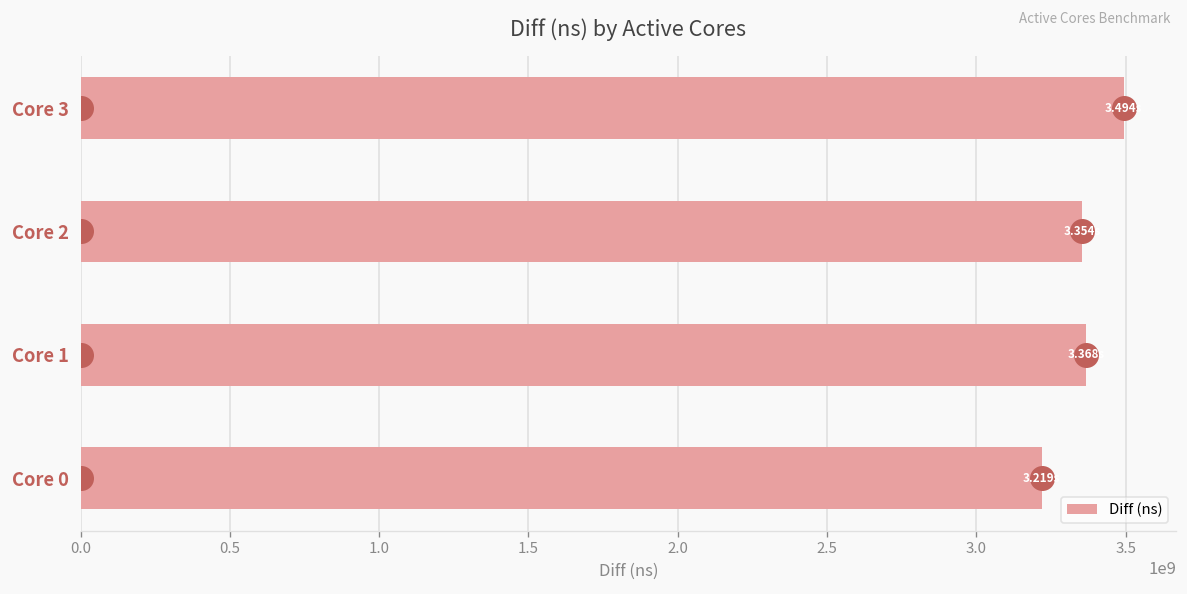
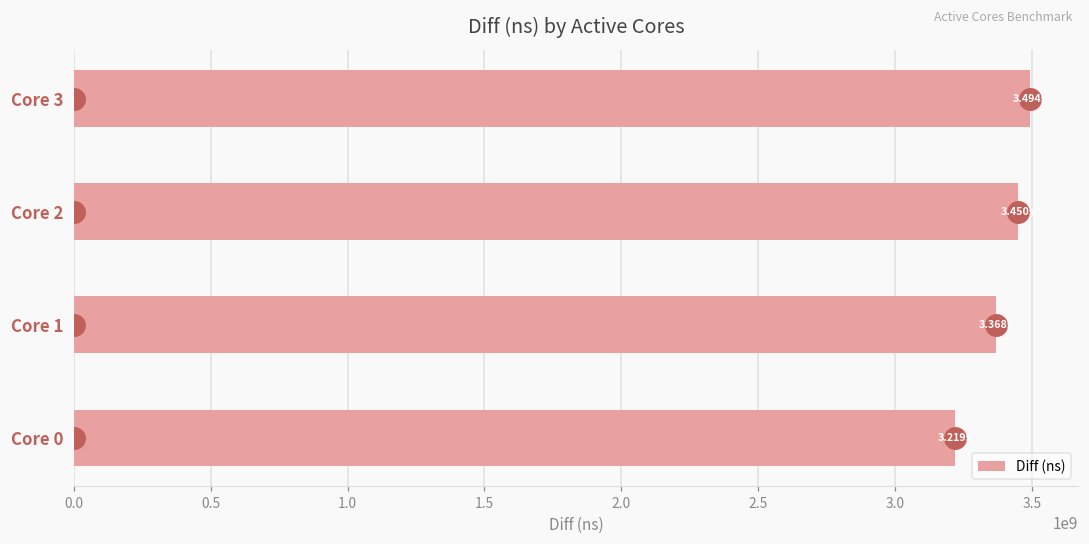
  {
    "Diff (ns)": {
-     "Core 2": "3.354s"
+     "Core 2": "3.450s"
    }
  }
